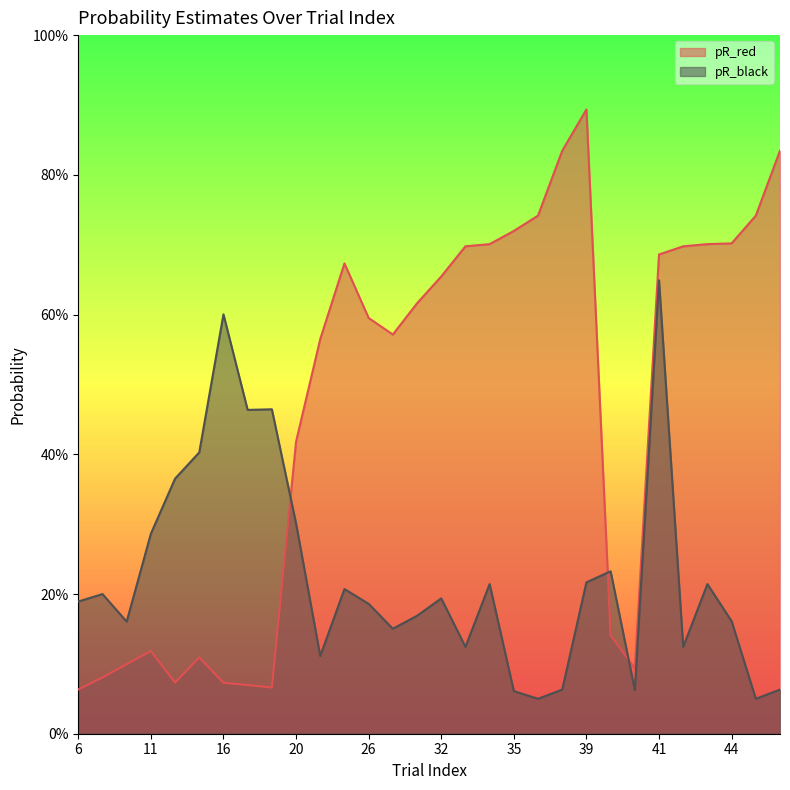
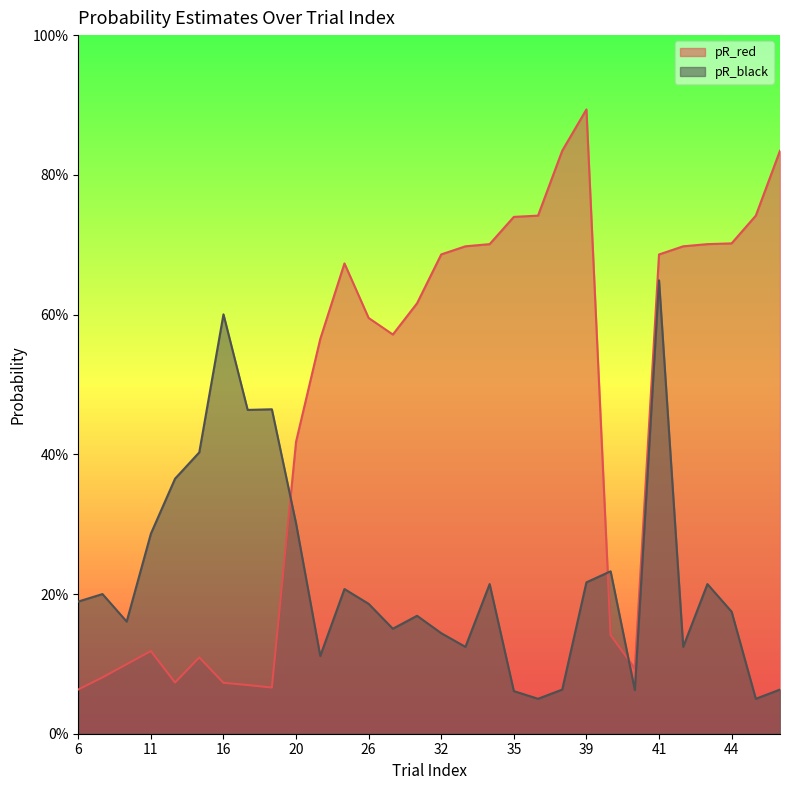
  {
    "pR_red": {
      "6": "6%",
-     "32": "65%",
-     "35": "72%",
+     "32": "69%",
+     "35": "74%",
      "39": "89%",
      "41": "69%",
      "44": "70%"
    },
    "pR_black": {
      "6": "19%",
-     "32": "19%",
+     "32": "14%",
      "35": "6%",
      "39": "22%",
      "41": "65%",
-     "44": "16%"
+     "44": "17%"
    }
  }
